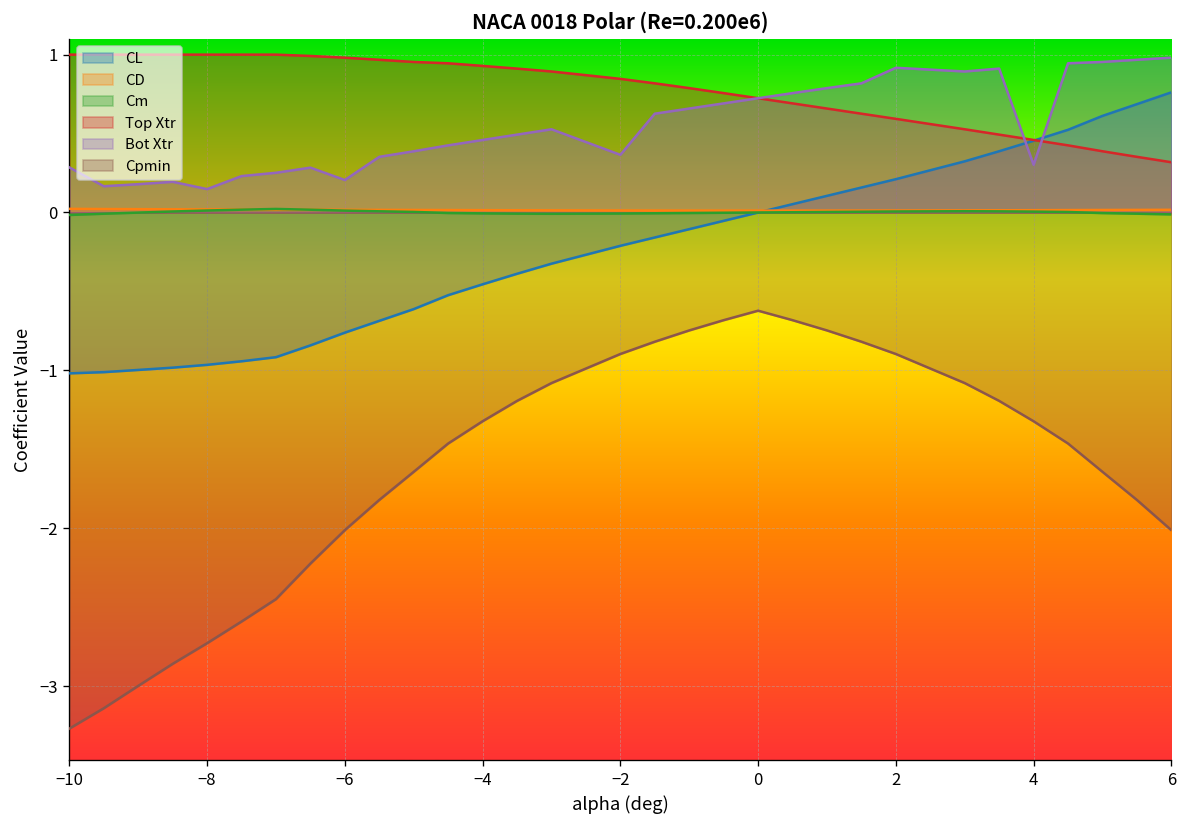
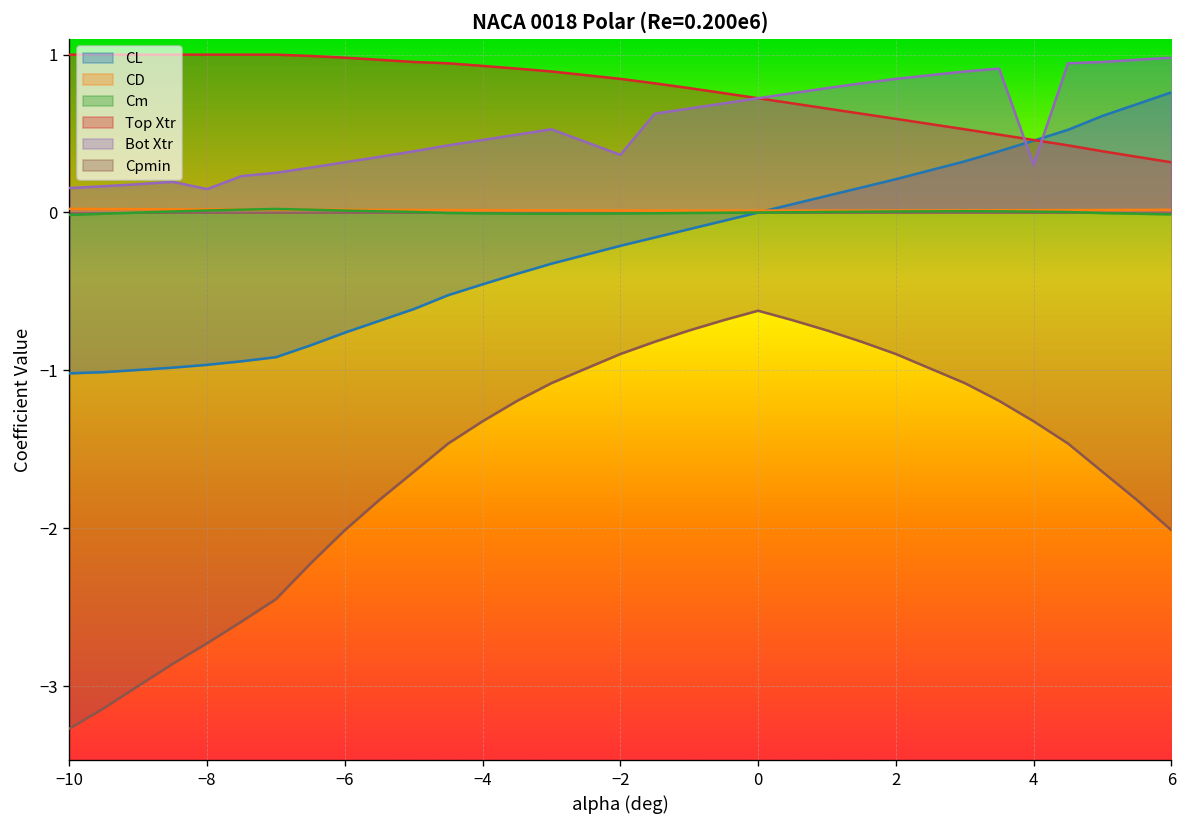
  {
    "Bot Xtr": {
-     "−10": 0.29,
+     "−10": 0.15,
      "−8": 0.15,
-     "−6": 0.21,
+     "−6": 0.32,
      "−4": 0.46,
      "−2": 0.37,
-     "2": 0.92,
+     "2": 0.85,
      "4": 0.30,
      "6": 0.98
    }
  }
